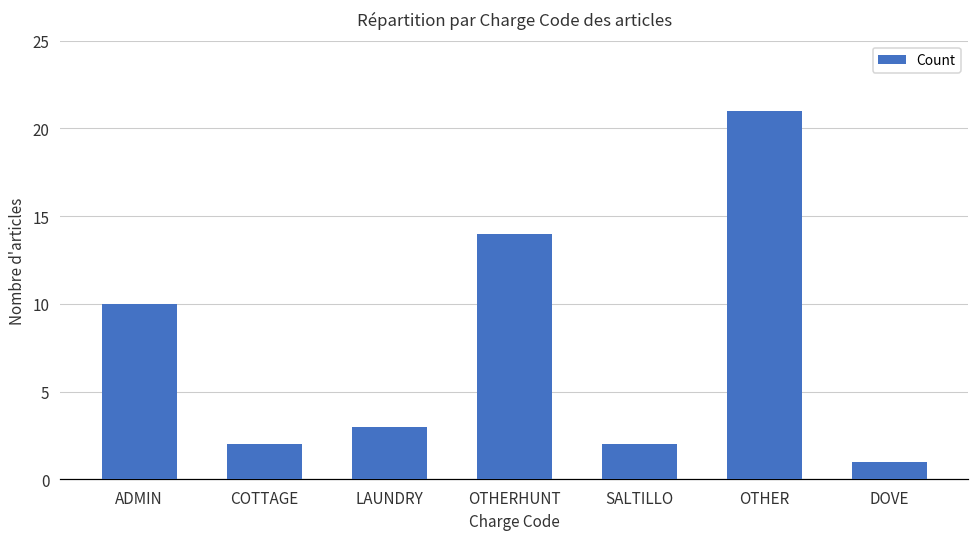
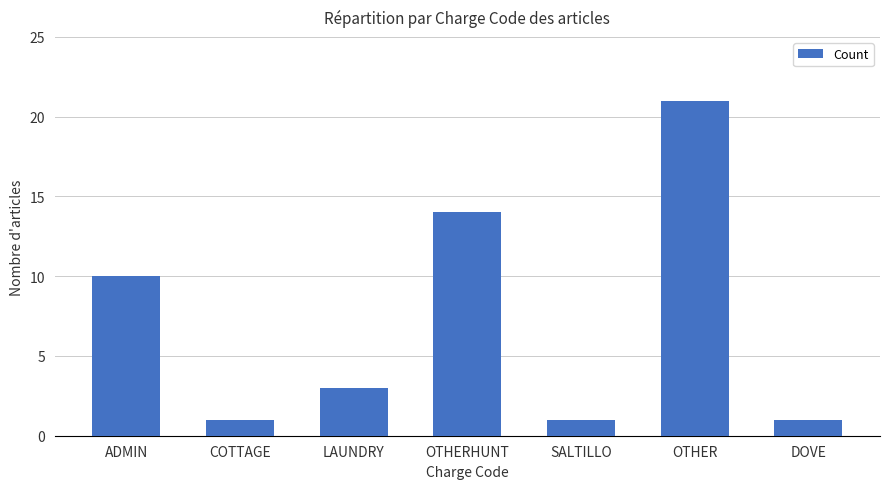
  {
    "ADMIN": 10,
-   "COTTAGE": 2,
+   "COTTAGE": 1,
    "LAUNDRY": 3,
    "OTHERHUNT": 14,
-   "SALTILLO": 2,
+   "SALTILLO": 1,
    "OTHER": 21,
    "DOVE": 1
  }
